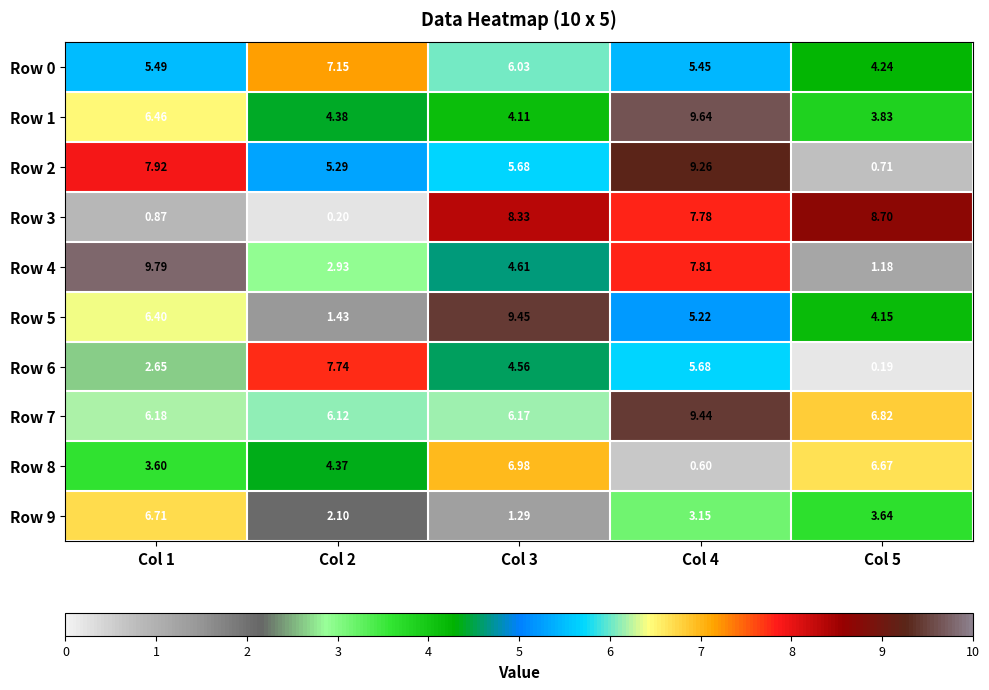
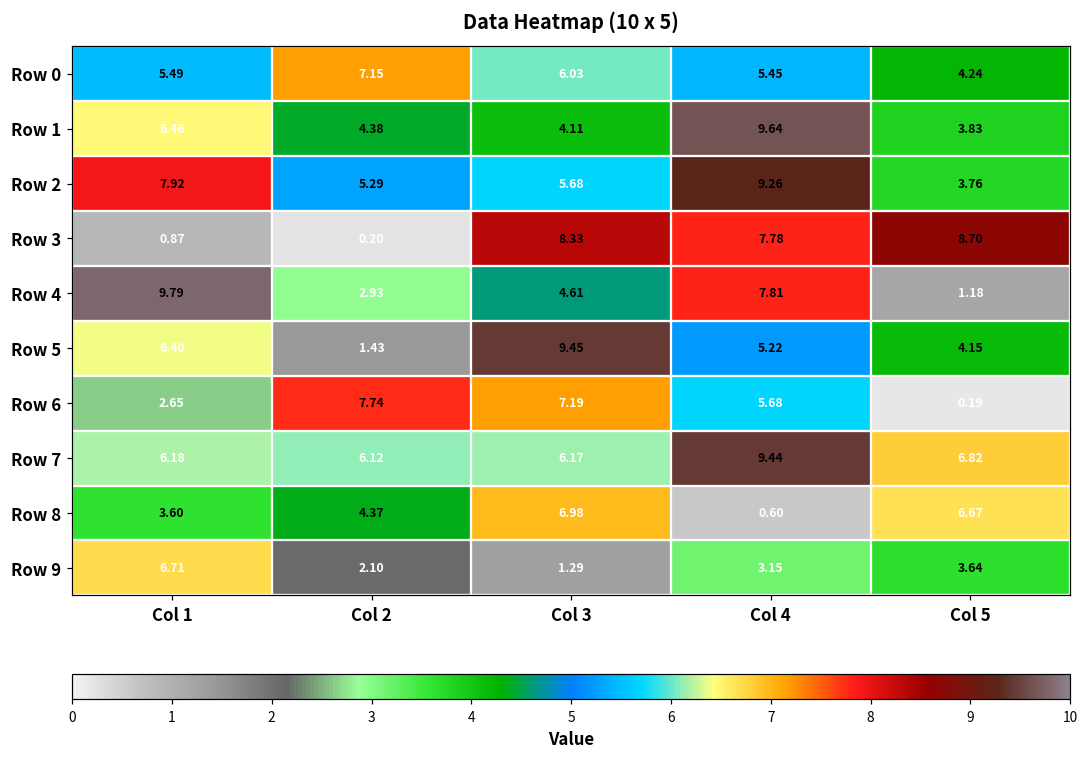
  {
    "Row 0": {
      "Col 1": 5.49,
      "Col 2": 7.15,
      "Col 3": 6.03,
      "Col 4": 5.45,
      "Col 5": 4.24
    },
    "Row 1": {
      "Col 1": 6.46,
      "Col 2": 4.38,
      "Col 3": 4.11,
      "Col 4": 9.64,
      "Col 5": 3.83
    },
    "Row 2": {
      "Col 1": 7.92,
      "Col 2": 5.29,
      "Col 3": 5.68,
      "Col 4": 9.26,
-     "Col 5": 0.71
+     "Col 5": 3.76
    },
    "Row 3": {
      "Col 1": 0.87,
      "Col 3": 8.33,
      "Col 4": 7.78,
      "Col 5": 8.70
    },
    "Row 4": {
      "Col 1": 9.79,
      "Col 2": 2.93,
      "Col 3": 4.61,
      "Col 4": 7.81,
      "Col 5": 1.18
    },
    "Row 5": {
      "Col 1": 6.40,
      "Col 2": 1.43,
      "Col 3": 9.45,
      "Col 4": 5.22,
      "Col 5": 4.15
    },
    "Row 6": {
      "Col 1": 2.65,
      "Col 2": 7.74,
-     "Col 3": 4.56,
+     "Col 3": 7.19,
      "Col 4": 5.68
    },
    "Row 7": {
      "Col 1": 6.18,
      "Col 2": 6.12,
      "Col 3": 6.17,
      "Col 4": 9.44,
      "Col 5": 6.82
    },
    "Row 8": {
      "Col 1": 3.60,
      "Col 2": 4.37,
      "Col 3": 6.98,
      "Col 4": 0.60,
      "Col 5": 6.67
    },
    "Row 9": {
      "Col 1": 6.71,
      "Col 2": 2.10,
      "Col 3": 1.29,
      "Col 4": 3.15,
      "Col 5": 3.64
    }
  }
